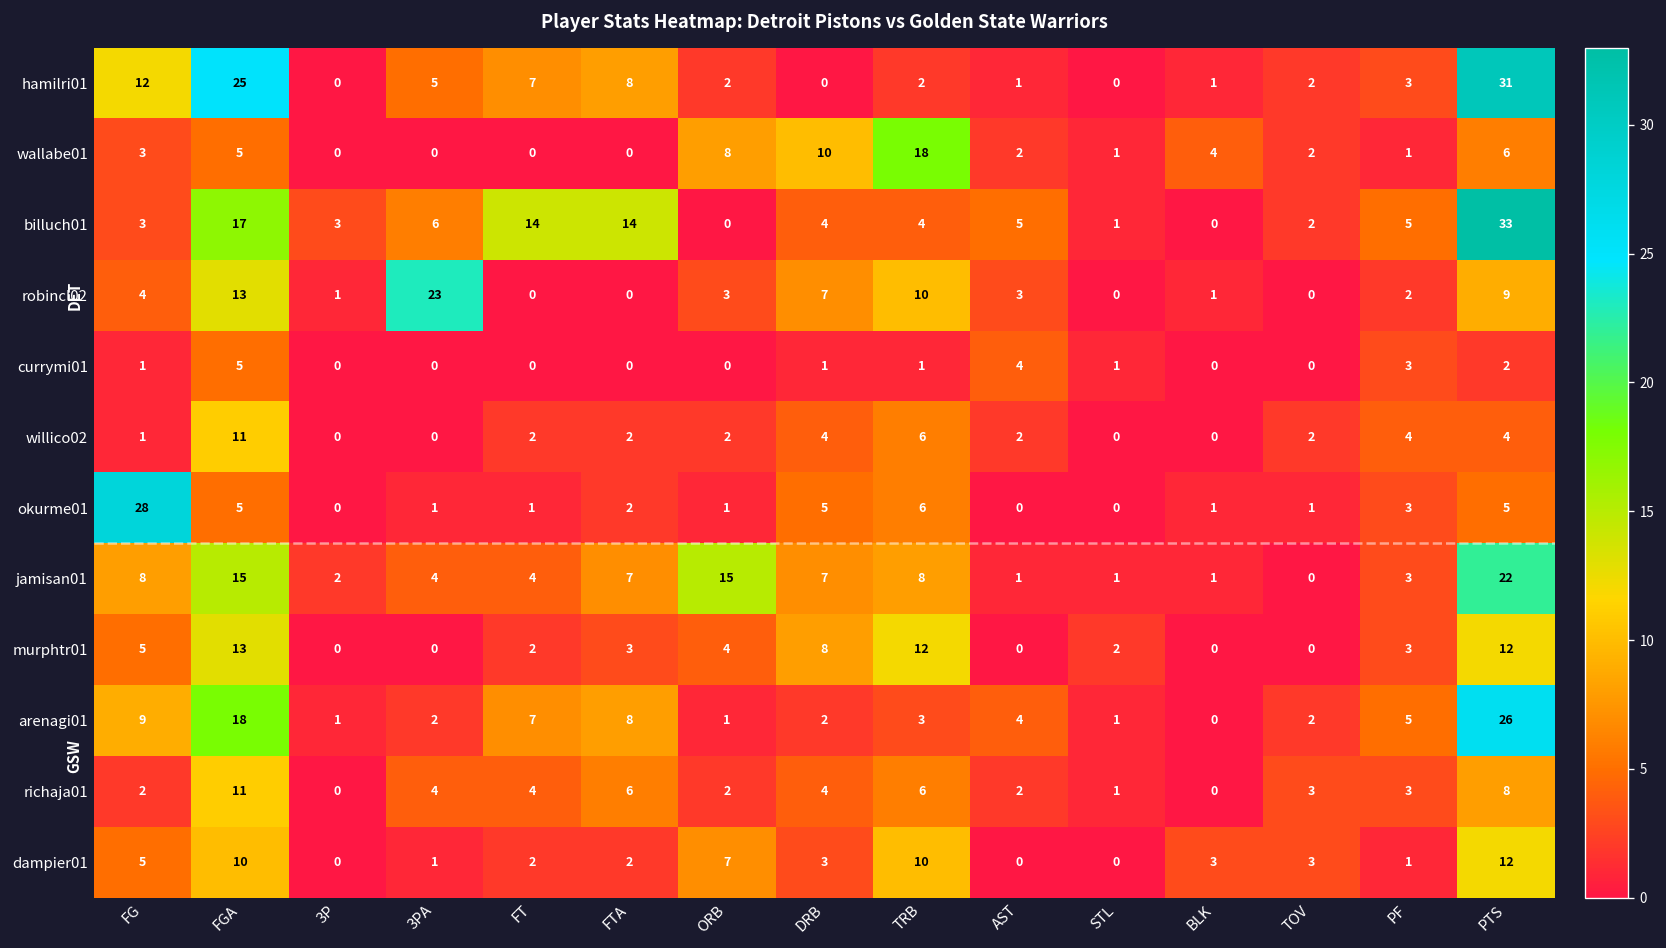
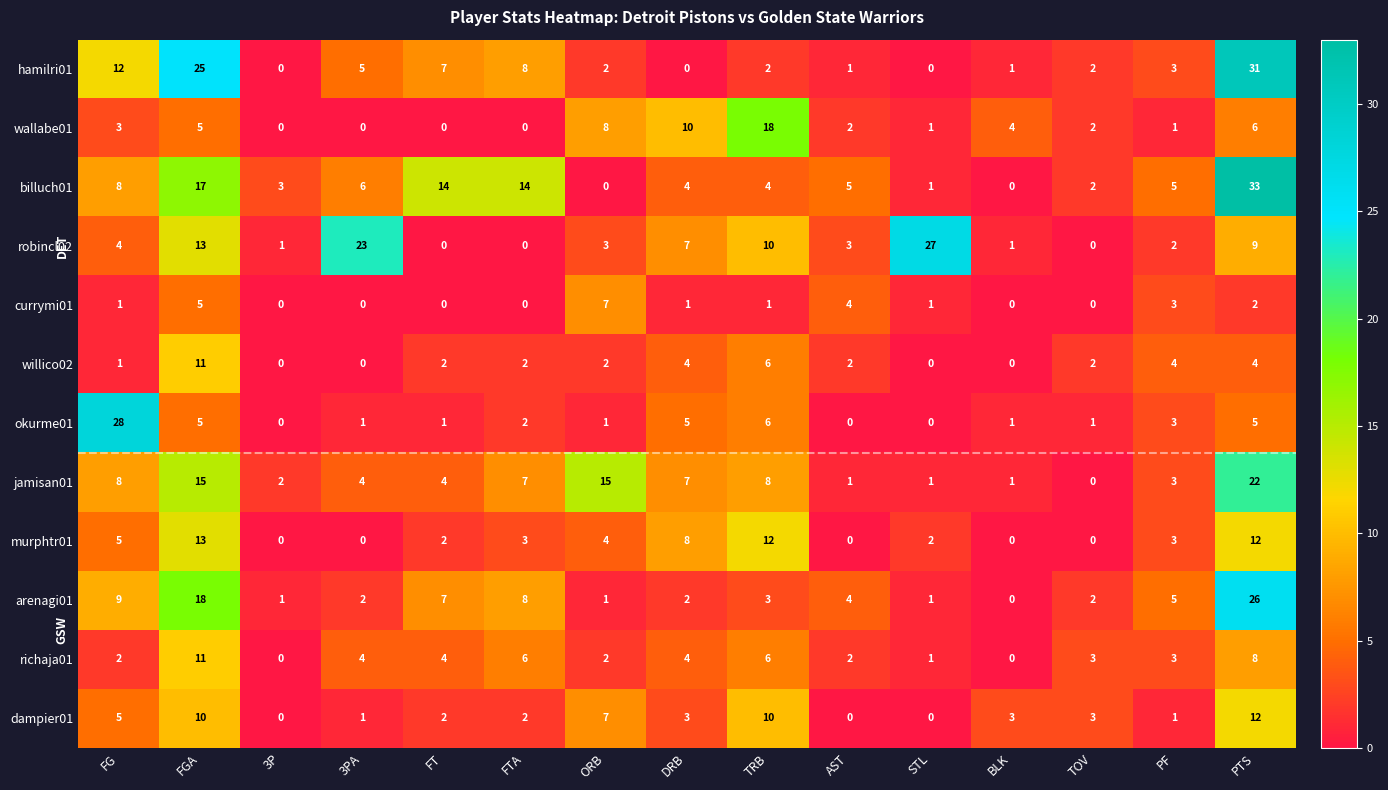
  {
    "hamilri01": {
      "FG": 12,
      "FGA": 25,
      "3P": 0,
      "3PA": 5,
      "FT": 7,
      "FTA": 8,
      "ORB": 2,
      "DRB": 0,
      "TRB": 2,
      "AST": 1,
      "STL": 0,
      "BLK": 1,
      "TOV": 2,
      "PF": 3,
      "PTS": 31
    },
    "wallabe01": {
      "FG": 3,
      "FGA": 5,
      "3P": 0,
      "3PA": 0,
      "FT": 0,
      "FTA": 0,
      "ORB": 8,
      "DRB": 10,
      "TRB": 18,
      "AST": 2,
      "STL": 1,
      "BLK": 4,
      "TOV": 2,
      "PF": 1,
      "PTS": 6
    },
    "billuch01": {
-     "FG": 3,
+     "FG": 8,
      "FGA": 17,
      "3P": 3,
      "3PA": 6,
      "FT": 14,
      "FTA": 14,
      "ORB": 0,
      "DRB": 4,
      "TRB": 4,
      "AST": 5,
      "STL": 1,
      "BLK": 0,
      "TOV": 2,
      "PF": 5,
      "PTS": 33
    },
    "robincl02": {
      "FG": 4,
      "FGA": 13,
      "3P": 1,
      "3PA": 23,
      "FT": 0,
      "FTA": 0,
      "ORB": 3,
      "DRB": 7,
      "TRB": 10,
      "AST": 3,
-     "STL": 0,
+     "STL": 27,
      "BLK": 1,
      "TOV": 0,
      "PF": 2,
      "PTS": 9
    },
    "currymi01": {
      "FG": 1,
      "FGA": 5,
      "3P": 0,
      "3PA": 0,
      "FT": 0,
      "FTA": 0,
-     "ORB": 0,
+     "ORB": 7,
      "DRB": 1,
      "TRB": 1,
      "AST": 4,
      "STL": 1,
      "BLK": 0,
      "TOV": 0,
      "PF": 3,
      "PTS": 2
    },
    "willico02": {
      "FG": 1,
      "FGA": 11,
      "3P": 0,
      "3PA": 0,
      "FT": 2,
      "FTA": 2,
      "ORB": 2,
      "DRB": 4,
      "TRB": 6,
      "AST": 2,
      "STL": 0,
      "BLK": 0,
      "TOV": 2,
      "PF": 4,
      "PTS": 4
    },
    "okurme01": {
      "FG": 28,
      "FGA": 5,
      "3P": 0,
      "3PA": 1,
      "FT": 1,
      "FTA": 2,
      "ORB": 1,
      "DRB": 5,
      "TRB": 6,
      "AST": 0,
      "STL": 0,
      "BLK": 1,
      "TOV": 1,
      "PF": 3,
      "PTS": 5
    },
    "jamisan01": {
      "FG": 8,
      "FGA": 15,
      "3P": 2,
      "3PA": 4,
      "FT": 4,
      "FTA": 7,
      "ORB": 15,
      "DRB": 7,
      "TRB": 8,
      "AST": 1,
      "STL": 1,
      "BLK": 1,
      "TOV": 0,
      "PF": 3,
      "PTS": 22
    },
    "murphtr01": {
      "FG": 5,
      "FGA": 13,
      "3P": 0,
      "3PA": 0,
      "FT": 2,
      "FTA": 3,
      "ORB": 4,
      "DRB": 8,
      "TRB": 12,
      "AST": 0,
      "STL": 2,
      "BLK": 0,
      "TOV": 0,
      "PF": 3,
      "PTS": 12
    },
    "arenagi01": {
      "FG": 9,
      "FGA": 18,
      "3P": 1,
      "3PA": 2,
      "FT": 7,
      "FTA": 8,
      "ORB": 1,
      "DRB": 2,
      "TRB": 3,
      "AST": 4,
      "STL": 1,
      "BLK": 0,
      "TOV": 2,
      "PF": 5,
      "PTS": 26
    },
    "richaja01": {
      "FG": 2,
      "FGA": 11,
      "3P": 0,
      "3PA": 4,
      "FT": 4,
      "FTA": 6,
      "ORB": 2,
      "DRB": 4,
      "TRB": 6,
      "AST": 2,
      "STL": 1,
      "BLK": 0,
      "TOV": 3,
      "PF": 3,
      "PTS": 8
    },
    "dampier01": {
      "FG": 5,
      "FGA": 10,
      "3P": 0,
      "3PA": 1,
      "FT": 2,
      "FTA": 2,
      "ORB": 7,
      "DRB": 3,
      "TRB": 10,
      "AST": 0,
      "STL": 0,
      "BLK": 3,
      "TOV": 3,
      "PF": 1,
      "PTS": 12
    }
  }
